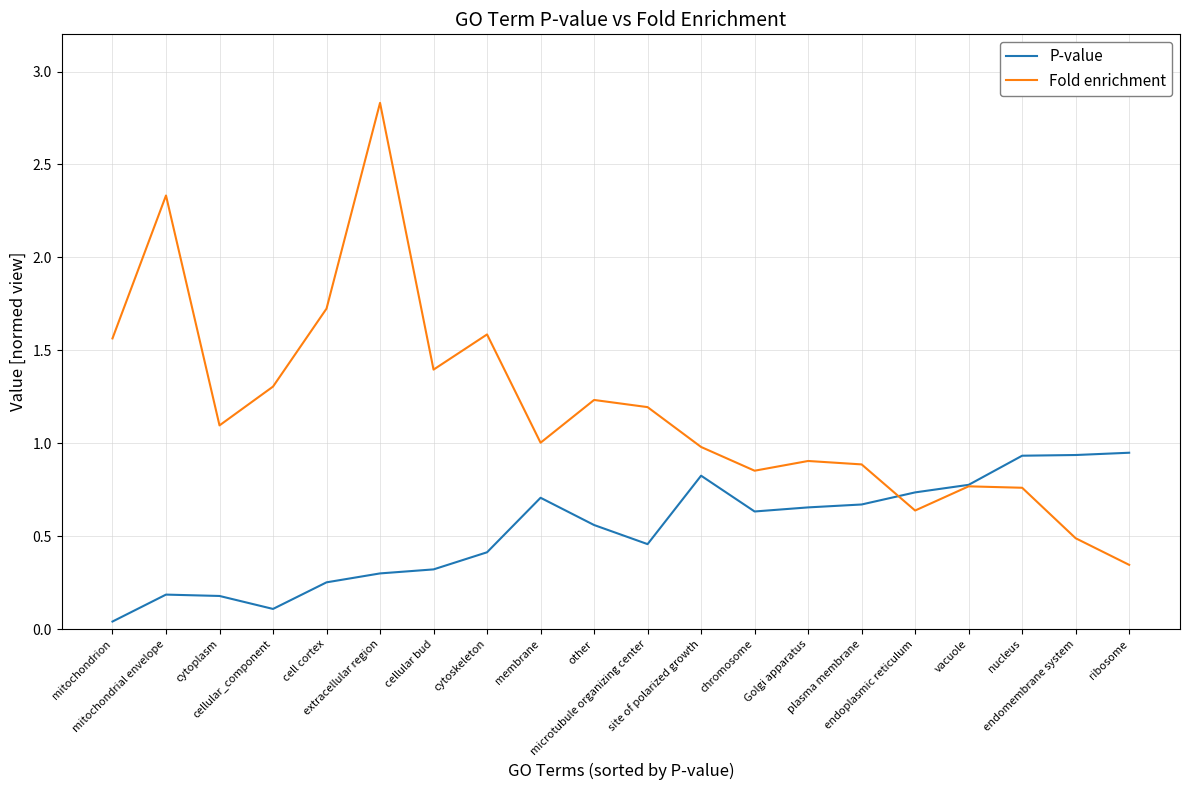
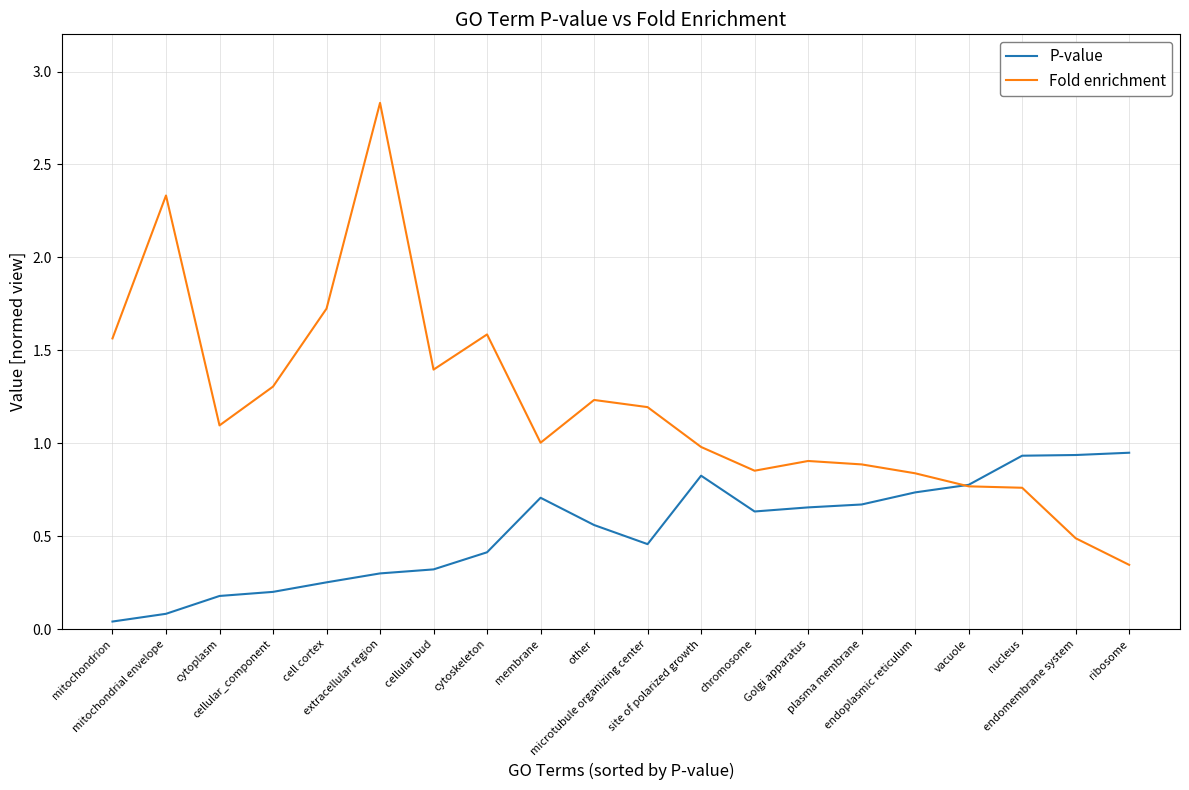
  {
    "P-value": {
      "mitochondrion": 0.04,
-     "mitochondrial envelope": 0.19,
+     "mitochondrial envelope": 0.08,
      "cytoplasm": 0.18,
-     "cellular_component": 0.11,
+     "cellular_component": 0.20,
      "cell cortex": 0.25,
      "extracellular region": 0.30,
      "cellular bud": 0.32,
      "cytoskeleton": 0.41,
      "membrane": 0.71,
      "other": 0.56,
      "microtubule organizing center": 0.46,
      "site of polarized growth": 0.83,
      "chromosome": 0.63,
      "Golgi apparatus": 0.66,
      "plasma membrane": 0.67,
      "endoplasmic reticulum": 0.74,
      "nucleus": 0.93,
      "endomembrane system": 0.94,
      "ribosome": 0.95
    },
    "Fold enrichment": {
      "mitochondrion": 1.56,
      "mitochondrial envelope": 2.33,
      "cytoplasm": 1.10,
      "cellular_component": 1.30,
      "cell cortex": 1.72,
      "extracellular region": 2.83,
      "cellular bud": 1.40,
      "cytoskeleton": 1.59,
      "membrane": 1.00,
      "other": 1.23,
      "microtubule organizing center": 1.19,
      "site of polarized growth": 0.98,
      "chromosome": 0.85,
      "Golgi apparatus": 0.90,
      "plasma membrane": 0.89,
-     "endoplasmic reticulum": 0.64,
+     "endoplasmic reticulum": 0.84,
      "nucleus": 0.76,
      "endomembrane system": 0.49,
      "ribosome": 0.35
    }
  }
